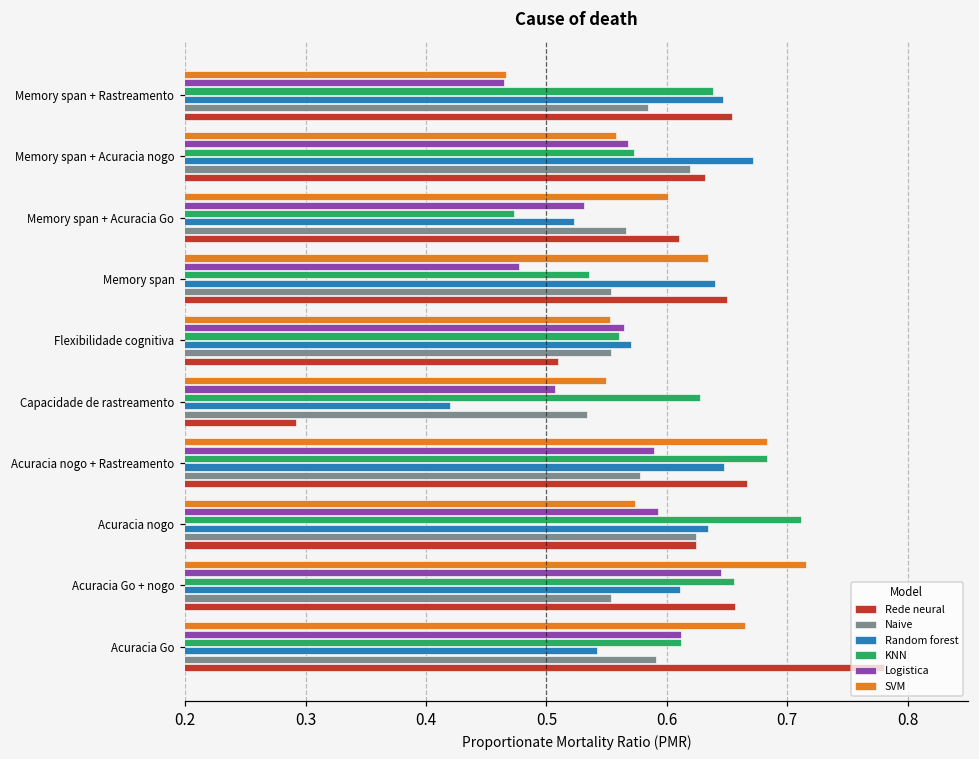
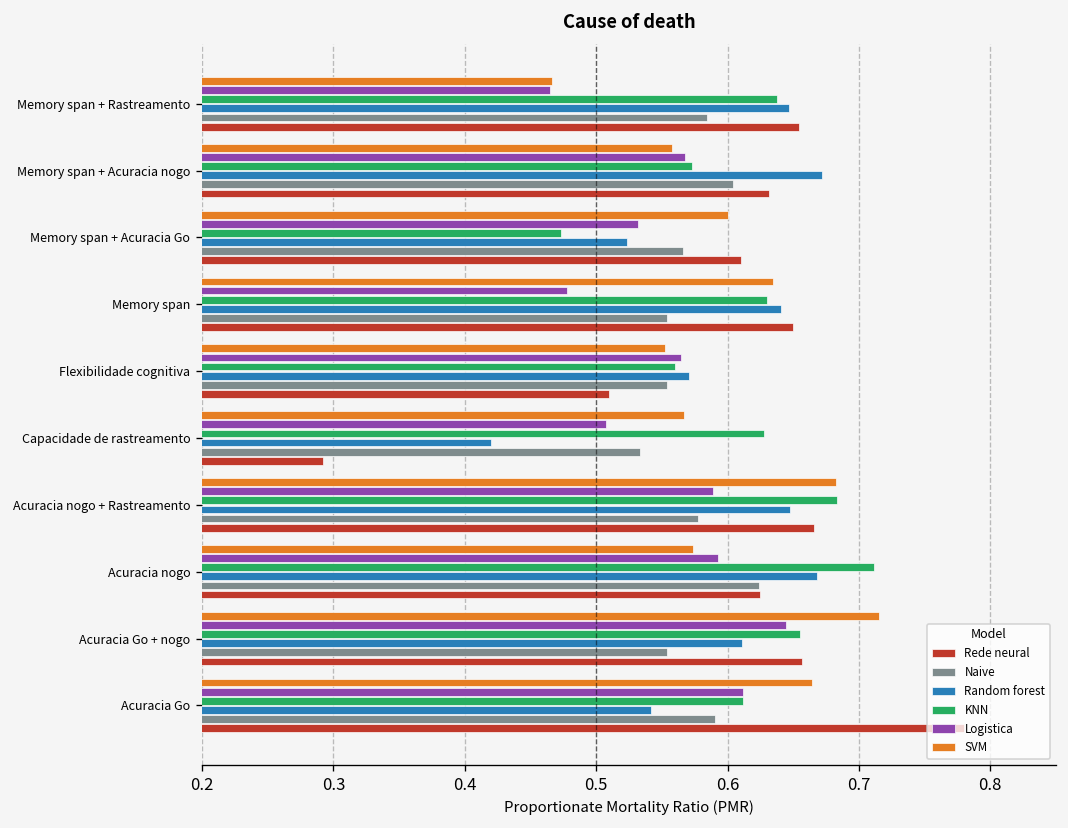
  {
    "Rede neural": {
      "Memory span + Rastreamento": 0.654,
      "Memory span + Acuracia nogo": 0.632,
      "Memory span + Acuracia Go": 0.610,
      "Memory span": 0.650,
      "Flexibilidade cognitiva": 0.510,
      "Capacidade de rastreamento": 0.292,
      "Acuracia nogo + Rastreamento": 0.666,
      "Acuracia nogo": 0.625,
      "Acuracia Go + nogo": 0.657
    },
    "Naive": {
      "Memory span + Rastreamento": 0.584,
-     "Memory span + Acuracia nogo": 0.619,
+     "Memory span + Acuracia nogo": 0.604,
      "Memory span + Acuracia Go": 0.566,
      "Memory span": 0.554,
      "Flexibilidade cognitiva": 0.554,
      "Capacidade de rastreamento": 0.534,
      "Acuracia nogo + Rastreamento": 0.578,
      "Acuracia nogo": 0.624,
      "Acuracia Go + nogo": 0.554,
      "Acuracia Go": 0.591
    },
    "Random forest": {
      "Memory span + Rastreamento": 0.647,
      "Memory span + Acuracia nogo": 0.672,
      "Memory span + Acuracia Go": 0.523,
      "Memory span": 0.640,
      "Flexibilidade cognitiva": 0.570,
      "Capacidade de rastreamento": 0.420,
      "Acuracia nogo + Rastreamento": 0.648,
-     "Acuracia nogo": 0.634,
+     "Acuracia nogo": 0.668,
      "Acuracia Go + nogo": 0.611,
      "Acuracia Go": 0.542
    },
    "KNN": {
      "Memory span + Rastreamento": 0.638,
      "Memory span + Acuracia nogo": 0.573,
      "Memory span + Acuracia Go": 0.473,
-     "Memory span": 0.535,
+     "Memory span": 0.630,
      "Flexibilidade cognitiva": 0.560,
      "Capacidade de rastreamento": 0.628,
      "Acuracia nogo + Rastreamento": 0.683,
      "Acuracia nogo": 0.711,
      "Acuracia Go + nogo": 0.655,
      "Acuracia Go": 0.611
    },
    "Logistica": {
      "Memory span + Rastreamento": 0.465,
      "Memory span + Acuracia nogo": 0.567,
      "Memory span + Acuracia Go": 0.532,
      "Memory span": 0.478,
      "Flexibilidade cognitiva": 0.564,
      "Capacidade de rastreamento": 0.507,
      "Acuracia nogo + Rastreamento": 0.589,
      "Acuracia nogo": 0.593,
      "Acuracia Go + nogo": 0.645,
      "Acuracia Go": 0.612
    },
    "SVM": {
      "Memory span + Rastreamento": 0.466,
      "Memory span + Acuracia nogo": 0.558,
      "Memory span + Acuracia Go": 0.601,
      "Memory span": 0.634,
      "Flexibilidade cognitiva": 0.552,
-     "Capacidade de rastreamento": 0.549,
+     "Capacidade de rastreamento": 0.567,
      "Acuracia nogo + Rastreamento": 0.683,
      "Acuracia nogo": 0.574,
      "Acuracia Go + nogo": 0.715,
      "Acuracia Go": 0.665
    }
  }
